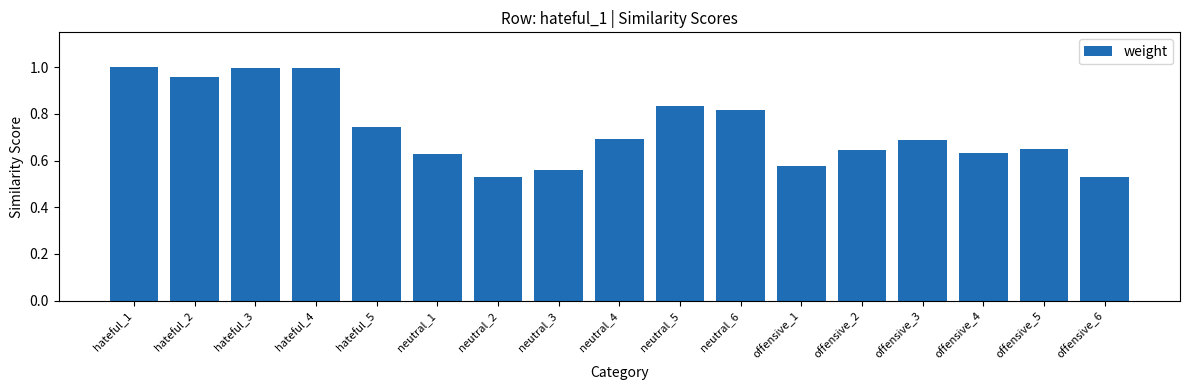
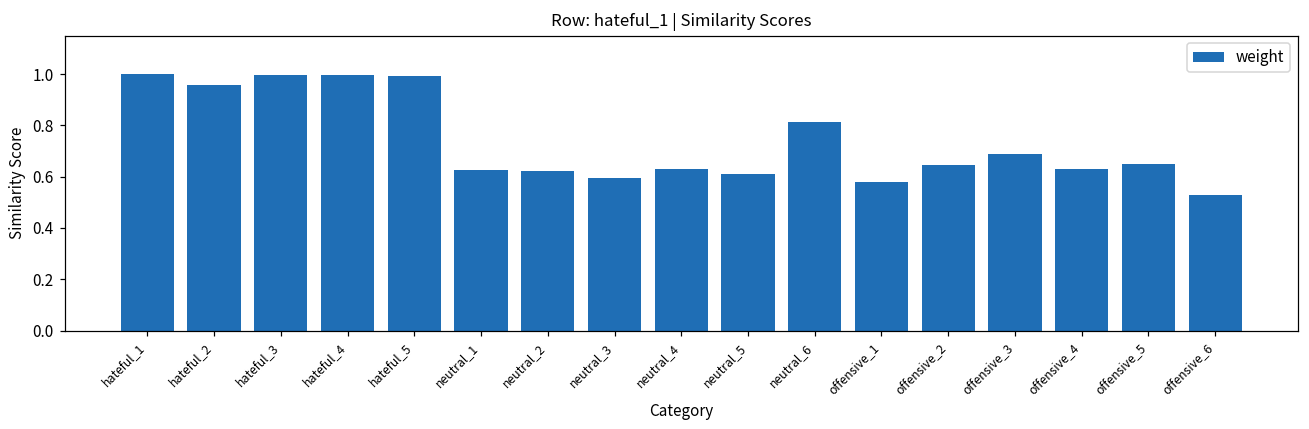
  {
    "hateful_1": 1.00,
    "hateful_2": 0.96,
    "hateful_3": 1.00,
    "hateful_4": 1.00,
-   "hateful_5": 0.74,
+   "hateful_5": 0.99,
    "neutral_1": 0.63,
-   "neutral_2": 0.53,
-   "neutral_3": 0.56,
-   "neutral_4": 0.69,
-   "neutral_5": 0.83,
+   "neutral_2": 0.62,
+   "neutral_3": 0.59,
+   "neutral_4": 0.63,
+   "neutral_5": 0.61,
    "neutral_6": 0.81,
    "offensive_1": 0.58,
    "offensive_2": 0.65,
    "offensive_3": 0.69,
    "offensive_4": 0.63,
    "offensive_5": 0.65,
    "offensive_6": 0.53
  }
